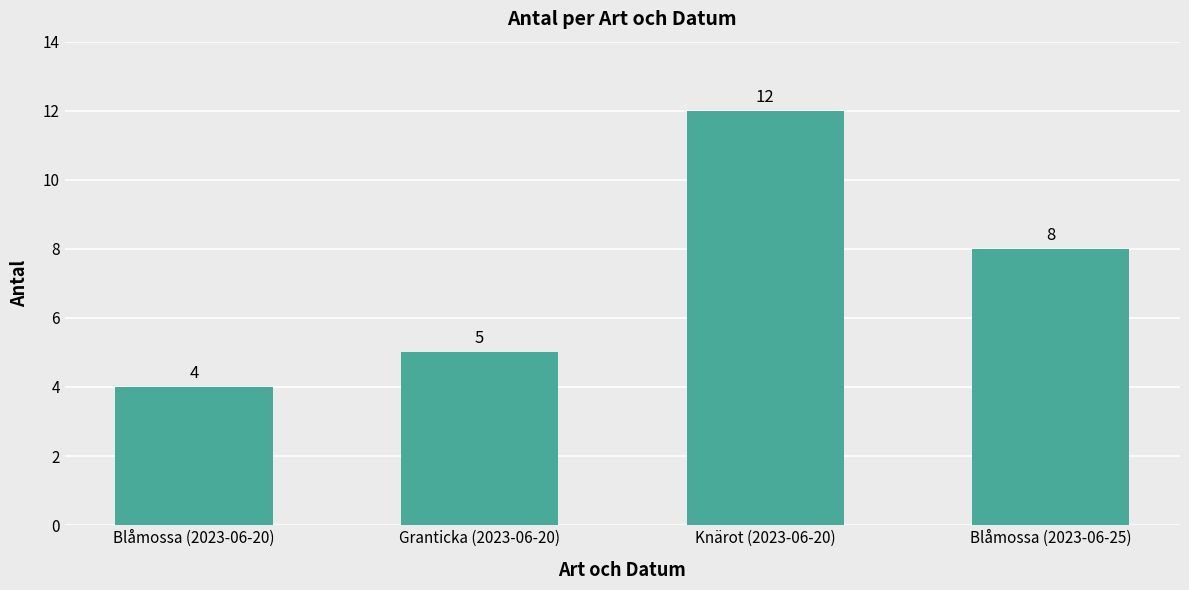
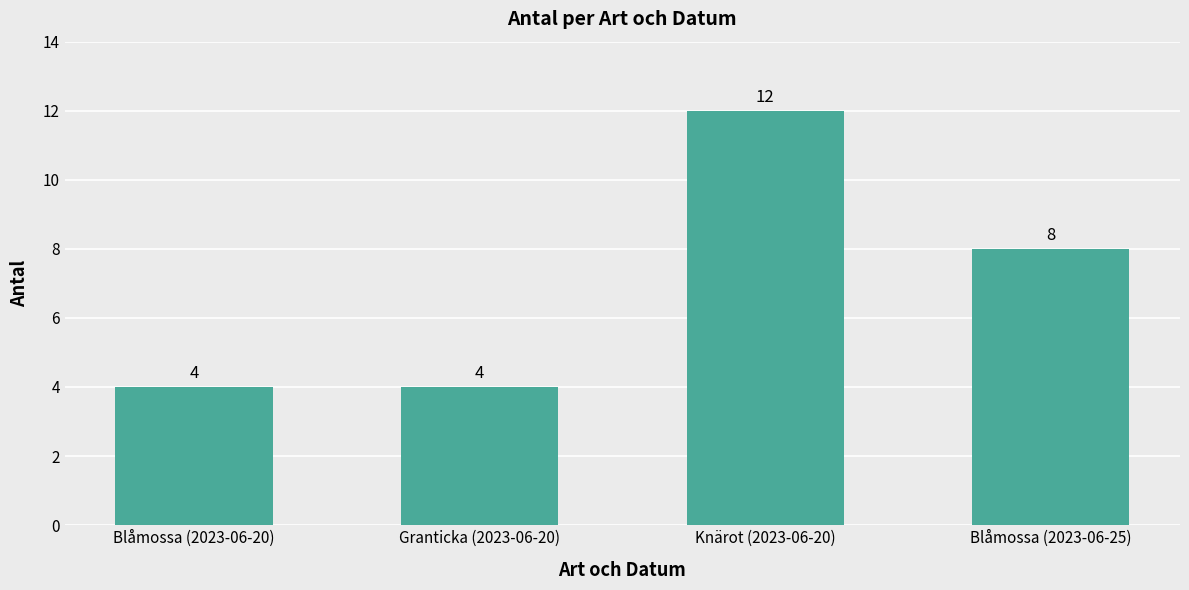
  {
    "Blåmossa (2023-06-20)": 4,
-   "Granticka (2023-06-20)": 5,
+   "Granticka (2023-06-20)": 4,
    "Knärot (2023-06-20)": 12,
    "Blåmossa (2023-06-25)": 8
  }
